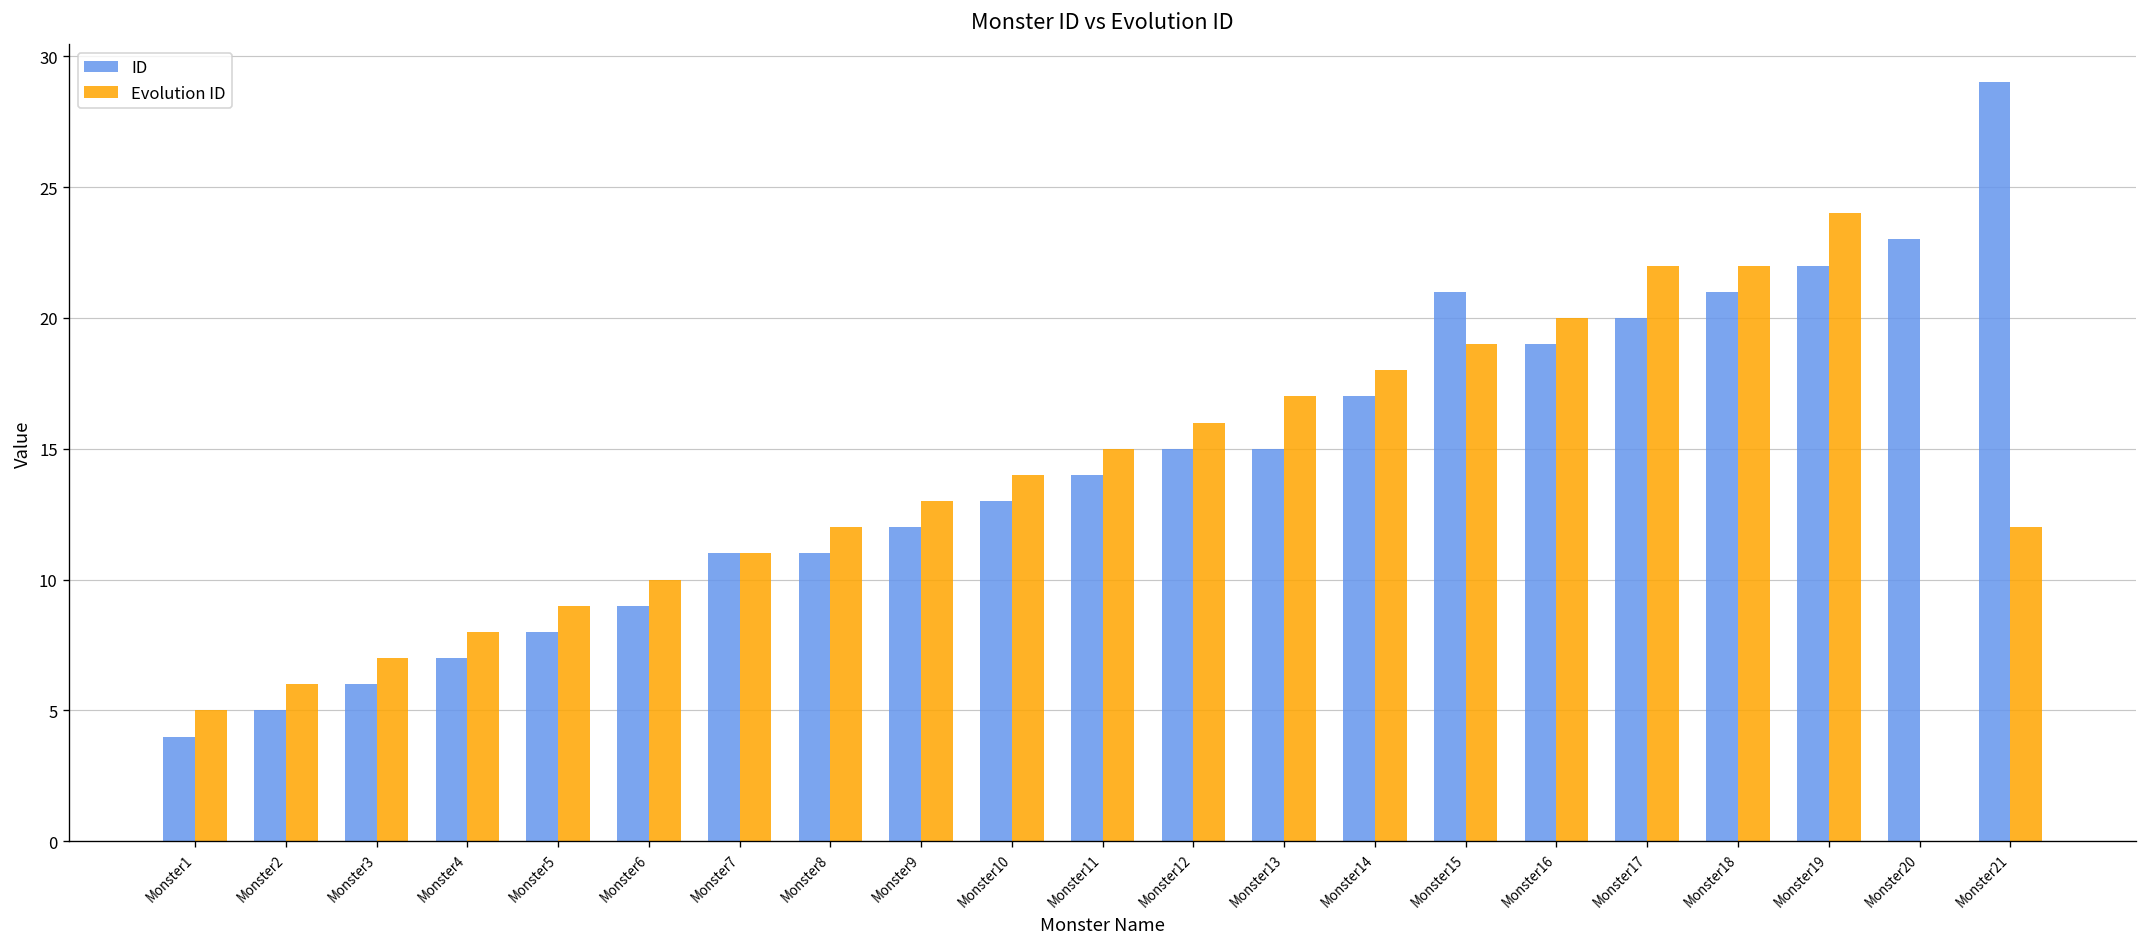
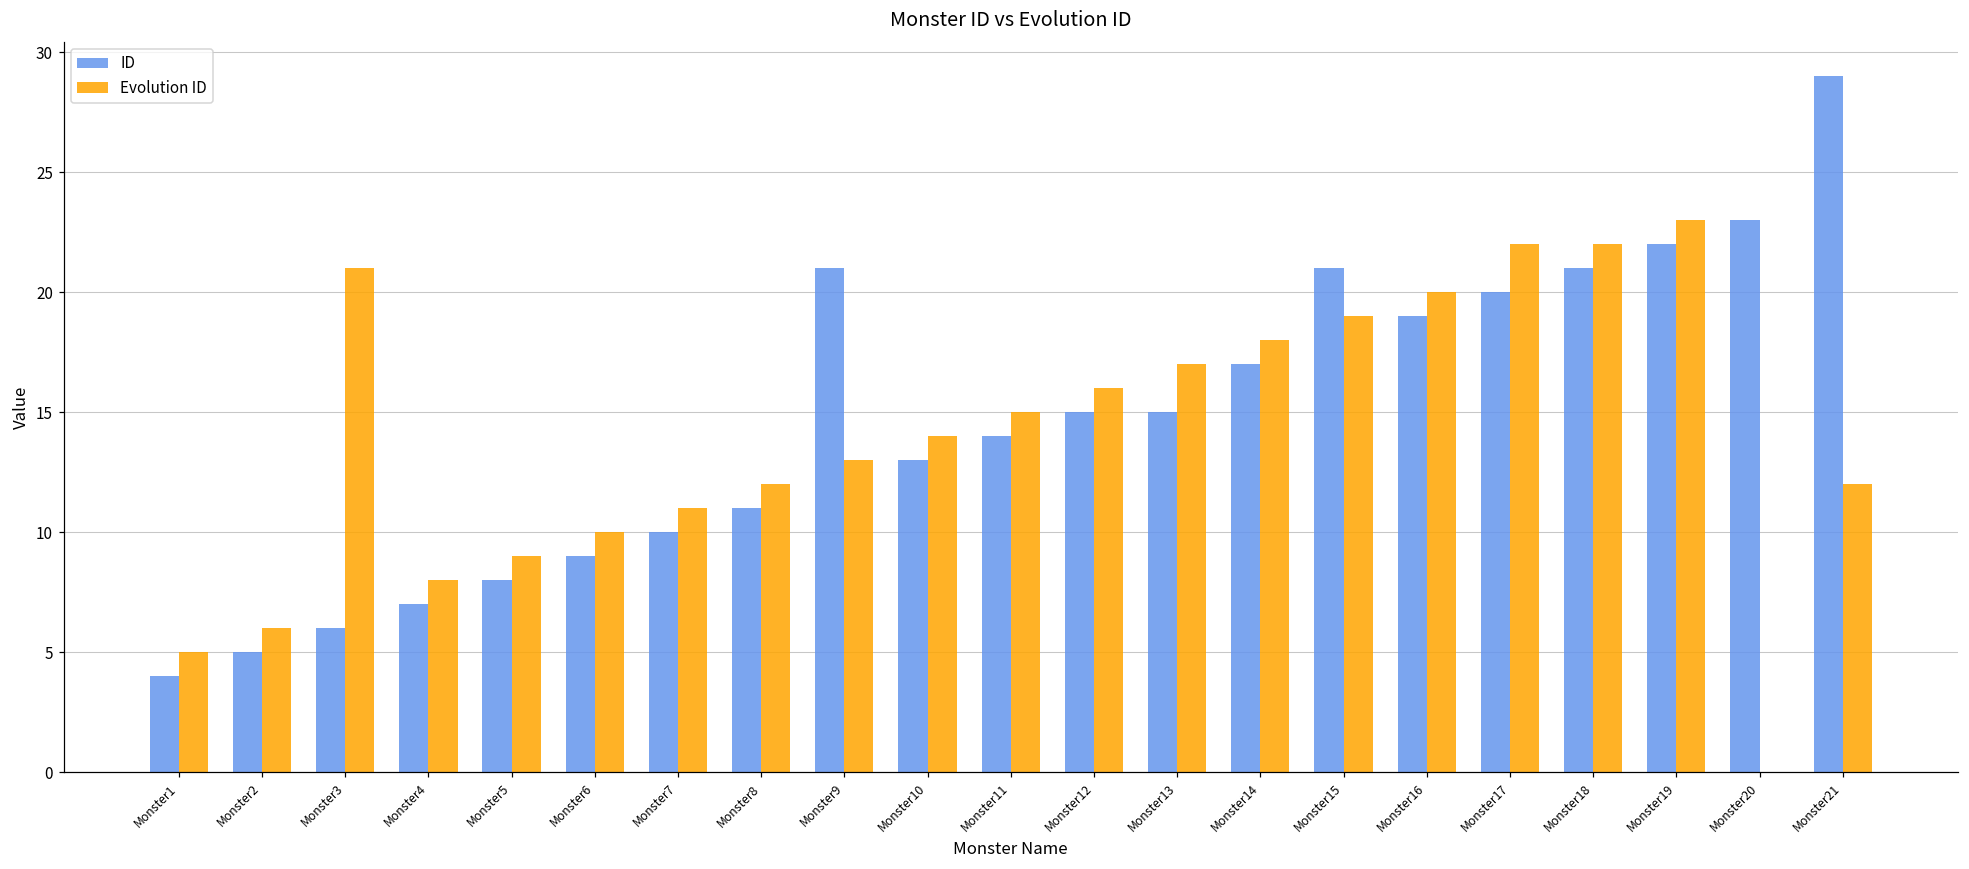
  {
    "ID": {
      "Monster1": 4,
      "Monster2": 5,
      "Monster3": 6,
      "Monster4": 7,
      "Monster5": 8,
      "Monster6": 9,
-     "Monster7": 11,
+     "Monster7": 10,
      "Monster8": 11,
-     "Monster9": 12,
+     "Monster9": 21,
      "Monster10": 13,
      "Monster11": 14,
      "Monster12": 15,
      "Monster13": 15,
      "Monster14": 17,
      "Monster15": 21,
      "Monster16": 19,
      "Monster17": 20,
      "Monster18": 21,
      "Monster19": 22,
      "Monster20": 23,
      "Monster21": 29
    },
    "Evolution ID": {
      "Monster1": 5,
      "Monster2": 6,
-     "Monster3": 7,
+     "Monster3": 21,
      "Monster4": 8,
      "Monster5": 9,
      "Monster6": 10,
      "Monster7": 11,
      "Monster8": 12,
      "Monster9": 13,
      "Monster10": 14,
      "Monster11": 15,
      "Monster12": 16,
      "Monster13": 17,
      "Monster14": 18,
      "Monster15": 19,
      "Monster16": 20,
      "Monster17": 22,
      "Monster18": 22,
-     "Monster19": 24,
+     "Monster19": 23,
      "Monster20": 0,
      "Monster21": 12
    }
  }
